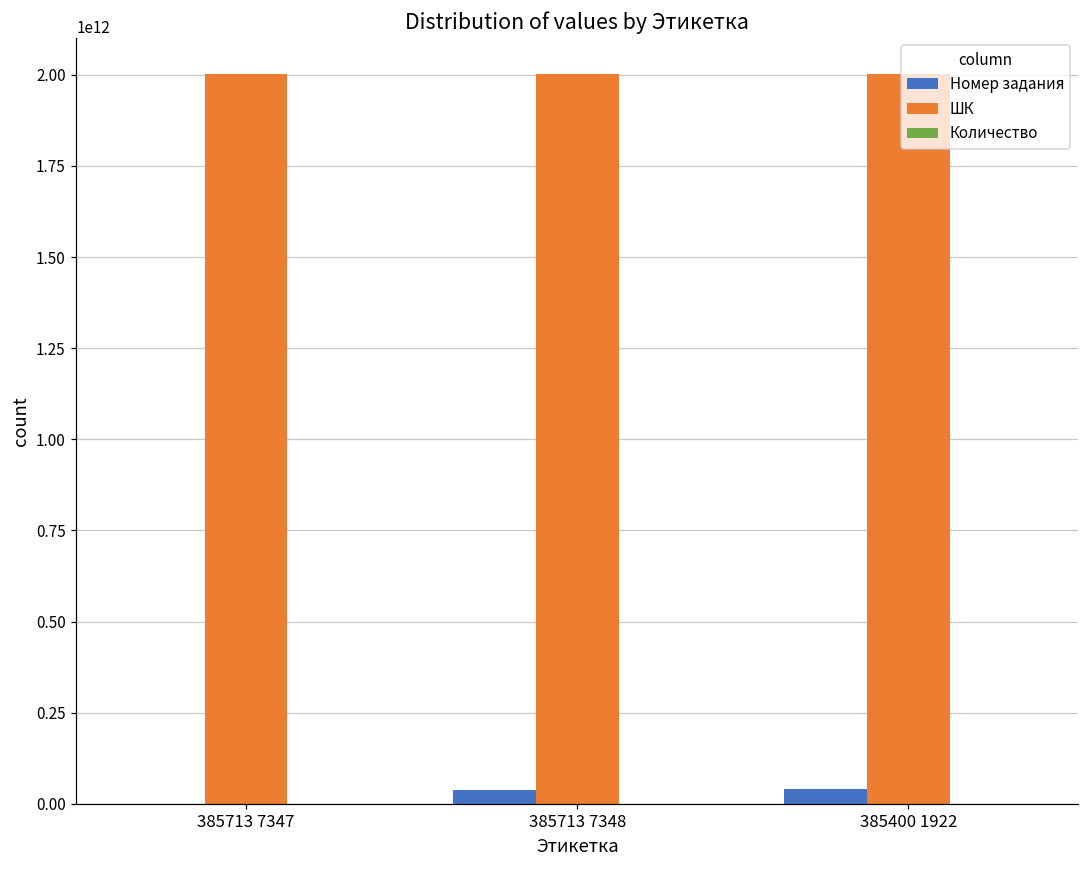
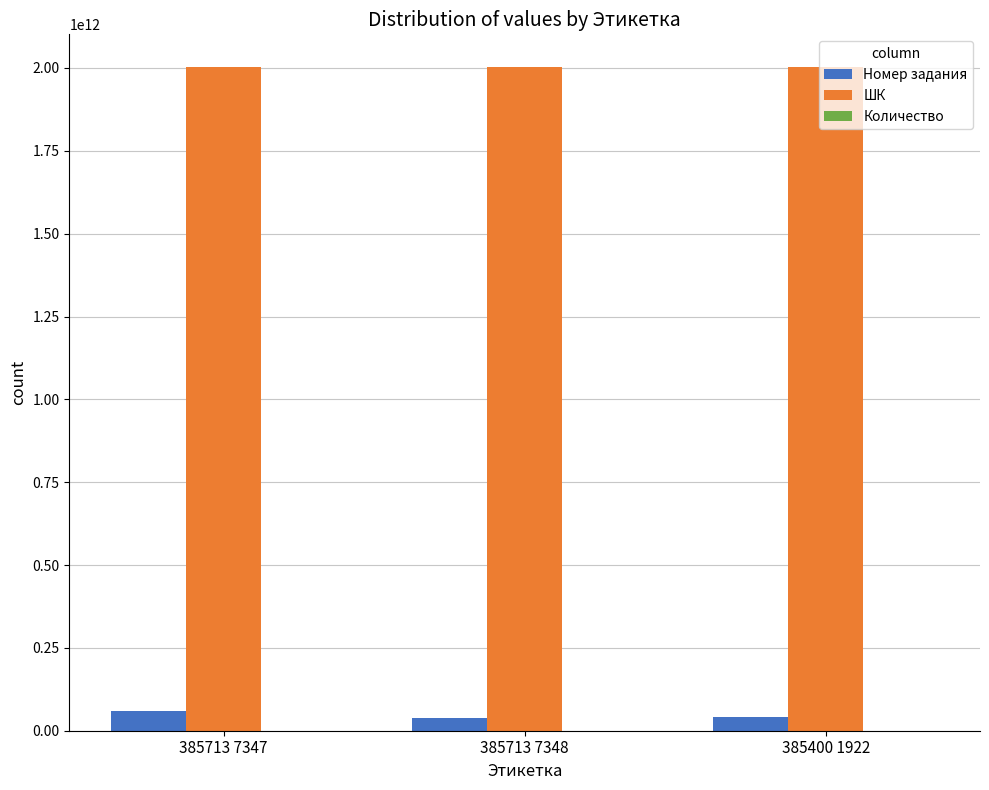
  {
    "Номер задания": {
-     "385713 7347": 0,
+     "385713 7347": 60000000000,
      "385713 7348": 40000000000,
      "385400 1922": 40000000000
    },
    "ШК": {
      "385713 7347": 2000000000000,
      "385713 7348": 2000000000000
    }
  }
